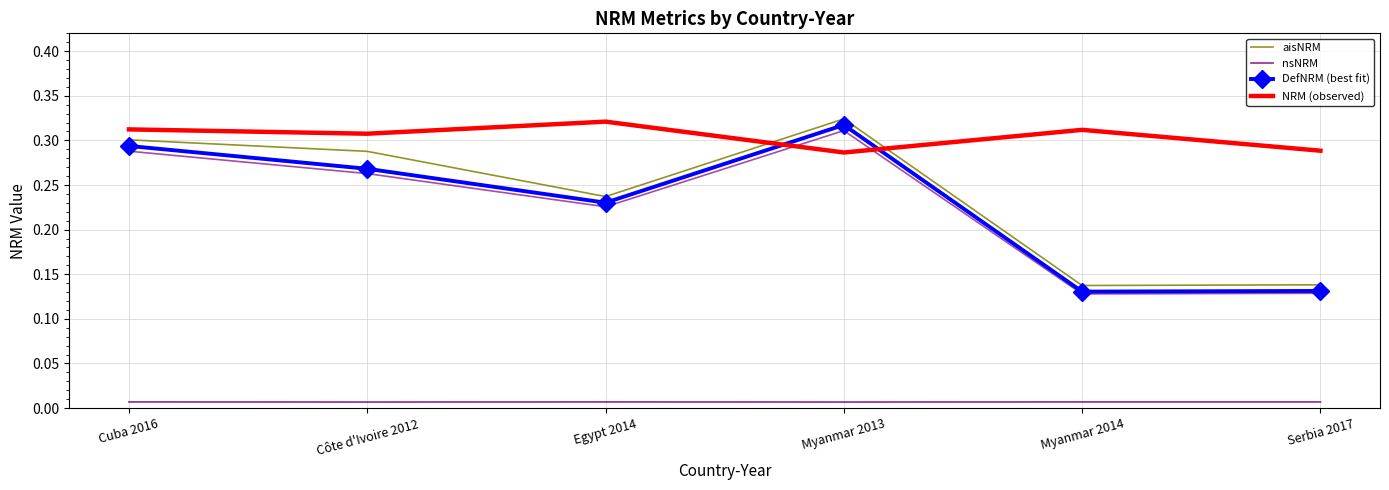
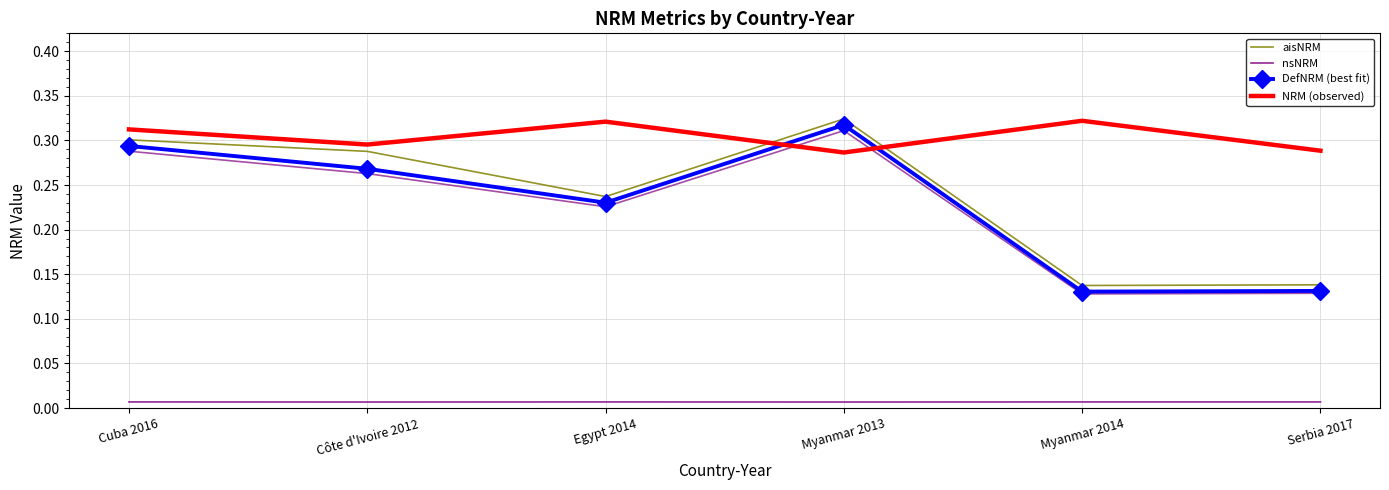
  {
    "aisNRM": {
      "Cuba 2016": 0.30,
      "Côte d'Ivoire 2012": 0.29,
      "Egypt 2014": 0.24,
      "Myanmar 2013": 0.32,
      "Myanmar 2014": 0.14,
      "Serbia 2017": 0.14
    },
    "NRM (observed)": {
      "Cuba 2016": 0.31,
-     "Côte d'Ivoire 2012": 0.31,
+     "Côte d'Ivoire 2012": 0.30,
      "Egypt 2014": 0.32,
      "Myanmar 2013": 0.29,
-     "Myanmar 2014": 0.31,
+     "Myanmar 2014": 0.32,
      "Serbia 2017": 0.29
    },
    "DefNRM (best fit)": {
      "Cuba 2016": 0.29,
      "Côte d'Ivoire 2012": 0.27,
      "Egypt 2014": 0.23,
      "Myanmar 2013": 0.32
    }
  }
